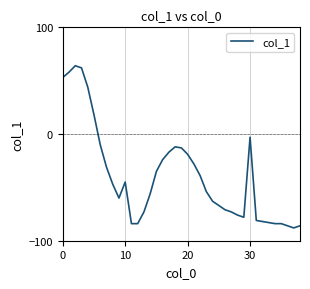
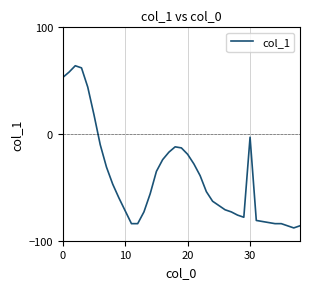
  {
    "0": 53,
-   "10": -45,
+   "10": -72,
    "20": -19,
    "30": -3
  }
